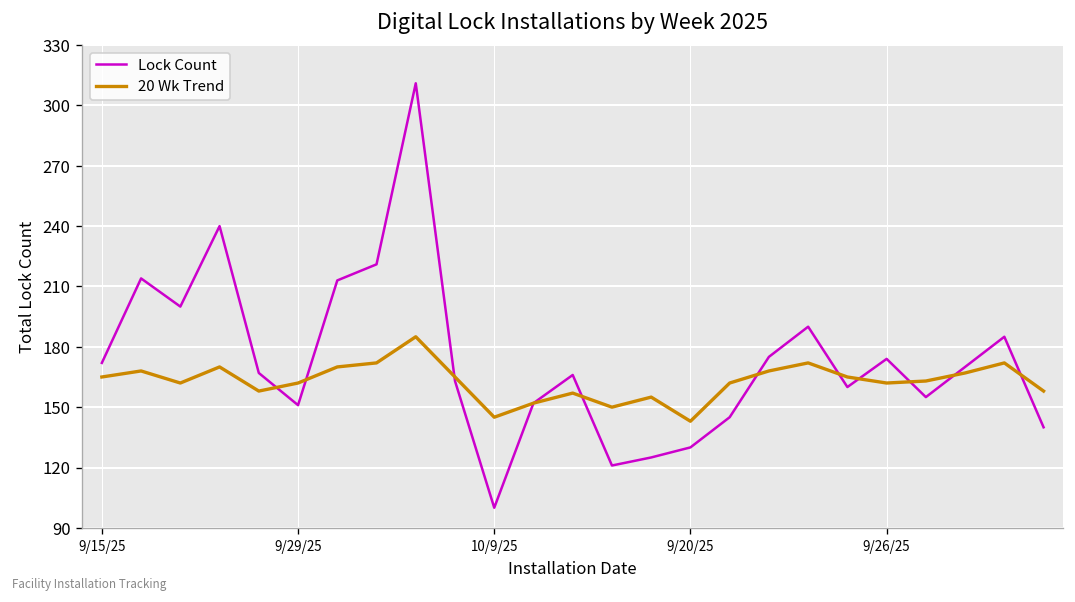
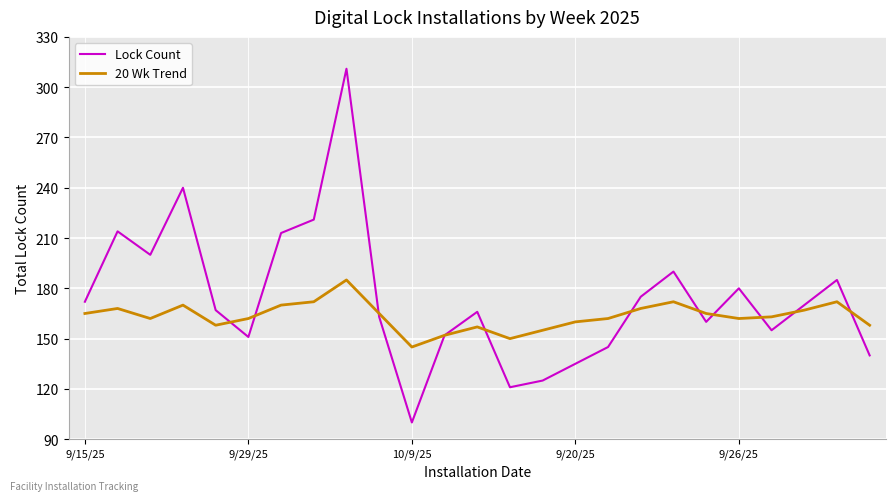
  {
    "Lock Count": {
      "9/29/25": 151,
      "10/9/25": 100,
-     "9/20/25": 130,
-     "9/26/25": 174
+     "9/20/25": 135,
+     "9/26/25": 180
    },
    "20 Wk Trend": {
      "9/29/25": 162,
      "10/9/25": 145,
-     "9/20/25": 143,
+     "9/20/25": 160,
      "9/26/25": 162
    }
  }
